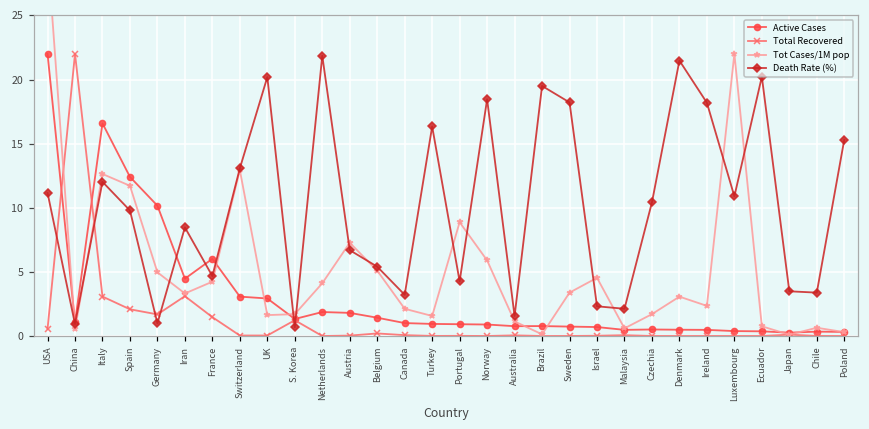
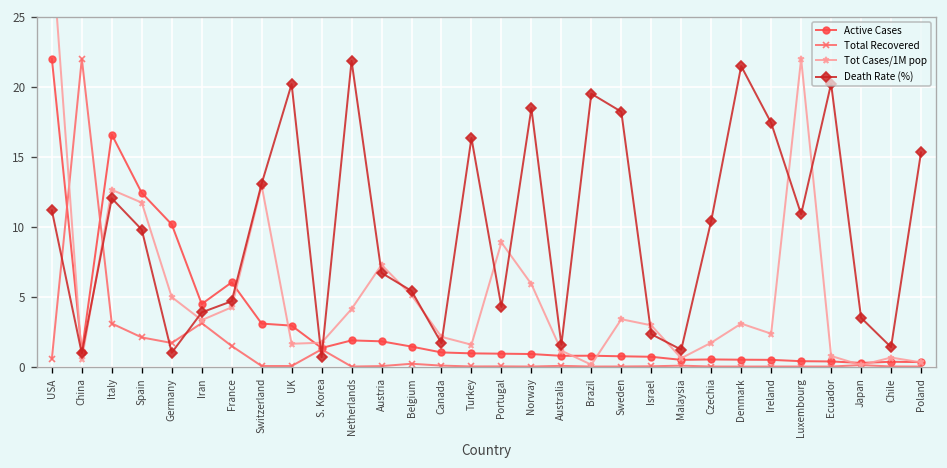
  {
    "Tot Cases/1M pop": {
      "China": 0.5,
      "Italy": 12.6,
      "Spain": 11.7,
      "Germany": 5.0,
      "France": 4.2,
      "UK": 1.6,
      "S. Korea": 1.7,
      "Netherlands": 4.1,
      "Austria": 7.3,
      "Belgium": 5.1,
      "Canada": 2.1,
      "Turkey": 1.6,
      "Portugal": 8.9,
      "Norway": 5.9,
      "Australia": 1.1,
      "Sweden": 3.4,
-     "Israel": 4.5,
+     "Israel": 2.9,
      "Czechia": 1.7,
      "Denmark": 3.1,
      "Ireland": 2.4,
      "Luxembourg": 22.0,
      "Ecuador": 0.8,
      "Chile": 0.6
    },
    "Death Rate (%)": {
      "USA": 11.2,
      "Italy": 12.0,
      "Spain": 9.8,
      "Germany": 1.0,
-     "Iran": 8.5,
+     "Iran": 3.9,
      "France": 4.7,
      "UK": 20.2,
      "S. Korea": 0.7,
      "Netherlands": 21.8,
      "Austria": 6.7,
      "Belgium": 5.4,
-     "Canada": 3.2,
+     "Canada": 1.7,
      "Turkey": 16.3,
      "Portugal": 4.3,
      "Norway": 18.5,
      "Australia": 1.6,
      "Brazil": 19.5,
      "Sweden": 18.2,
      "Israel": 2.3,
-     "Malaysia": 2.1,
+     "Malaysia": 1.2,
      "Czechia": 10.4,
      "Denmark": 21.5,
-     "Ireland": 18.2,
+     "Ireland": 17.4,
      "Luxembourg": 10.9,
      "Japan": 3.5,
-     "Chile": 3.4,
+     "Chile": 1.4,
      "Poland": 15.3
    }
  }
